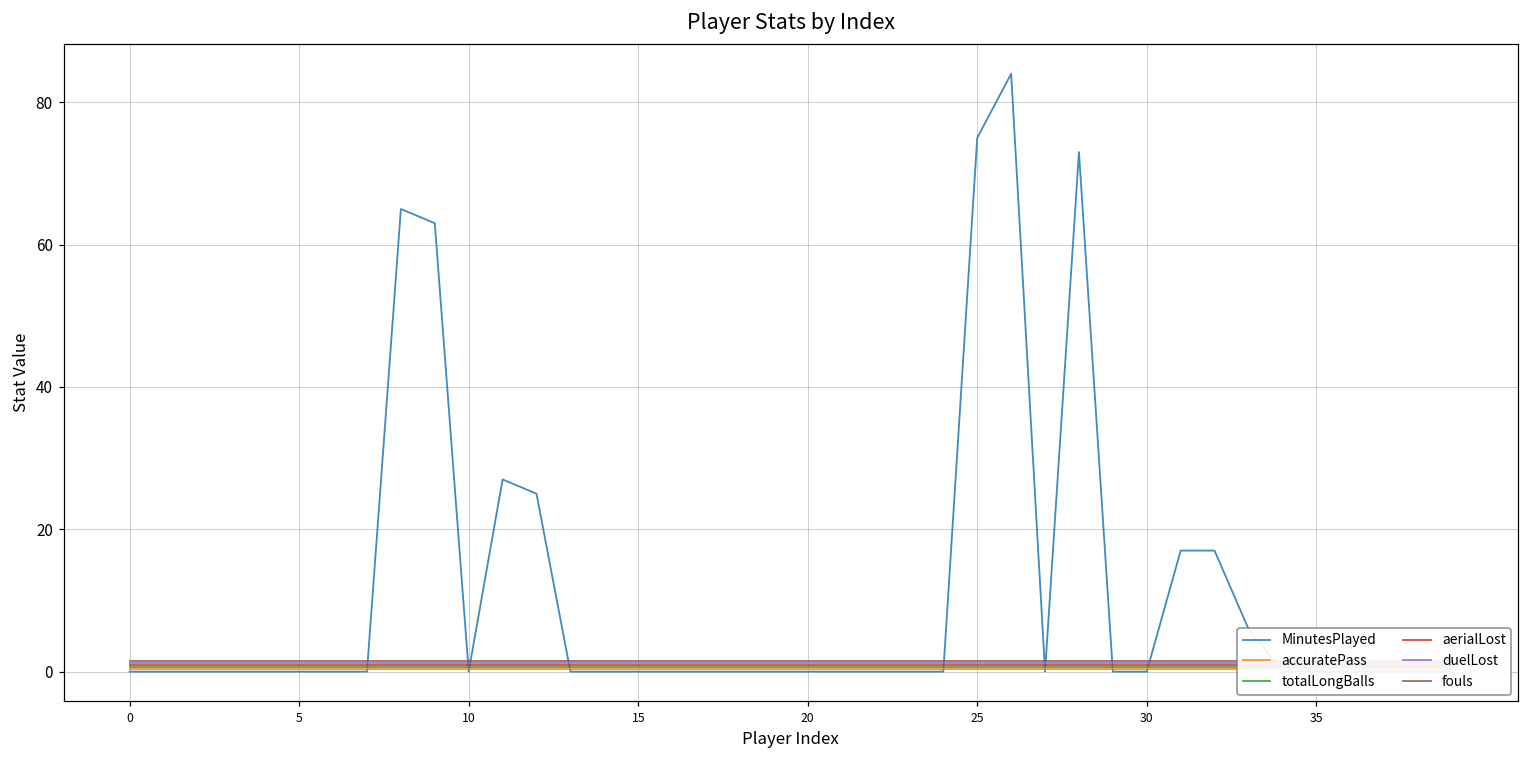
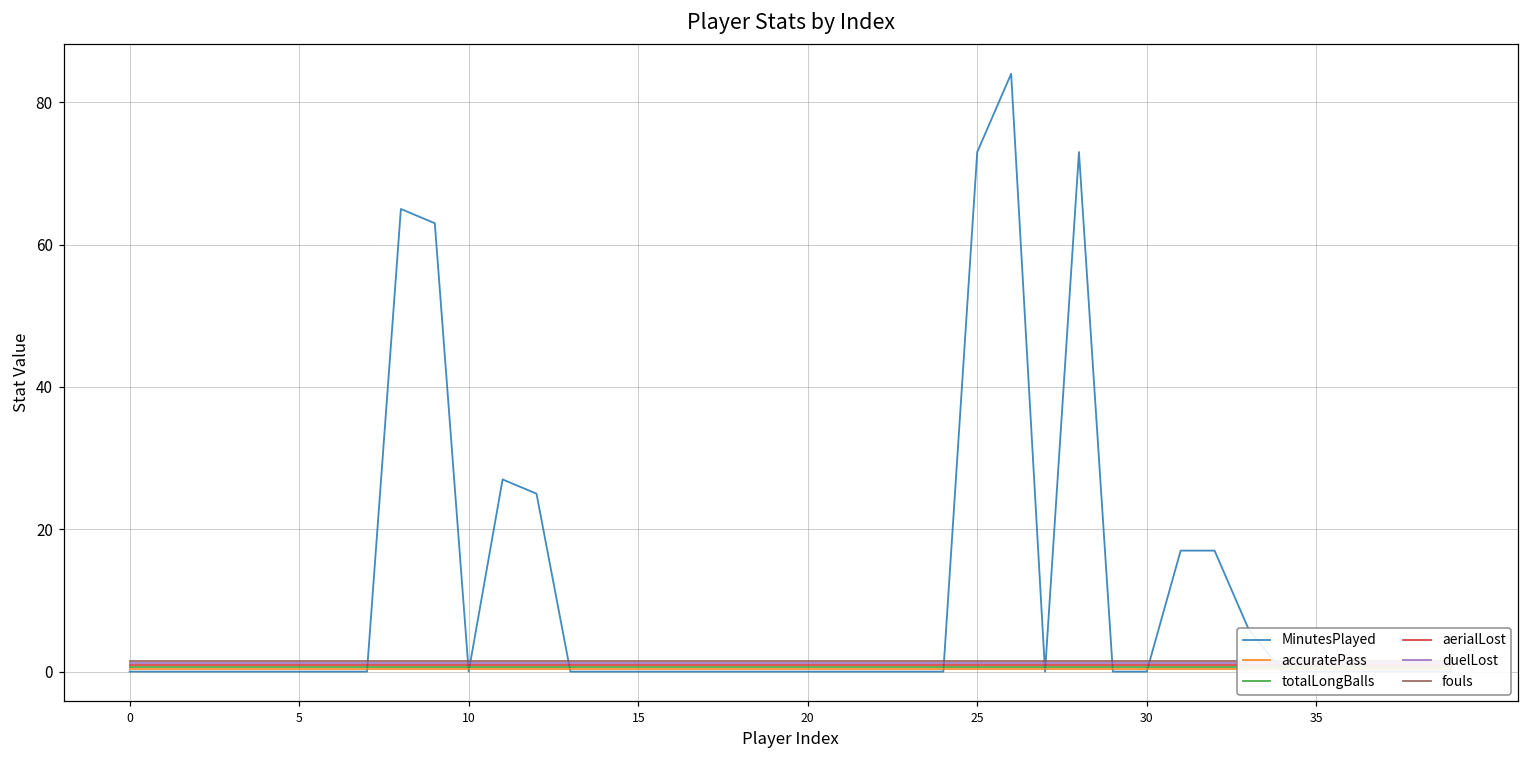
  {
    "MinutesPlayed": {
-     "25": 75
+     "25": 73
    }
  }
